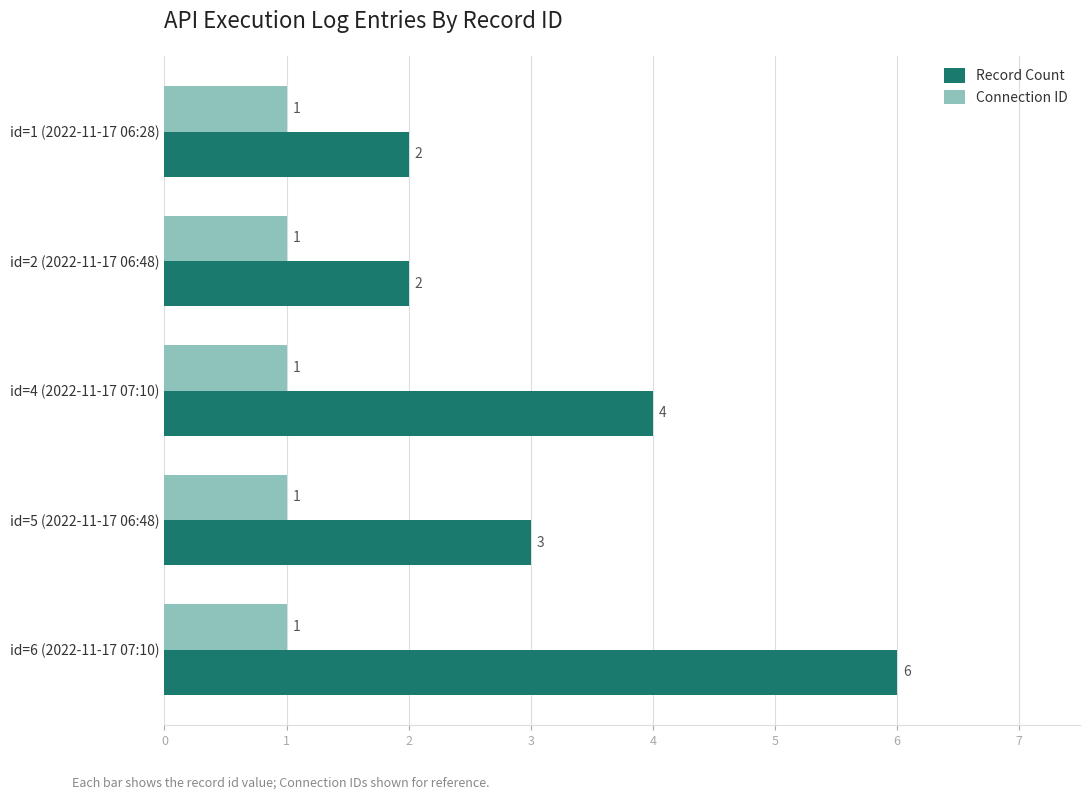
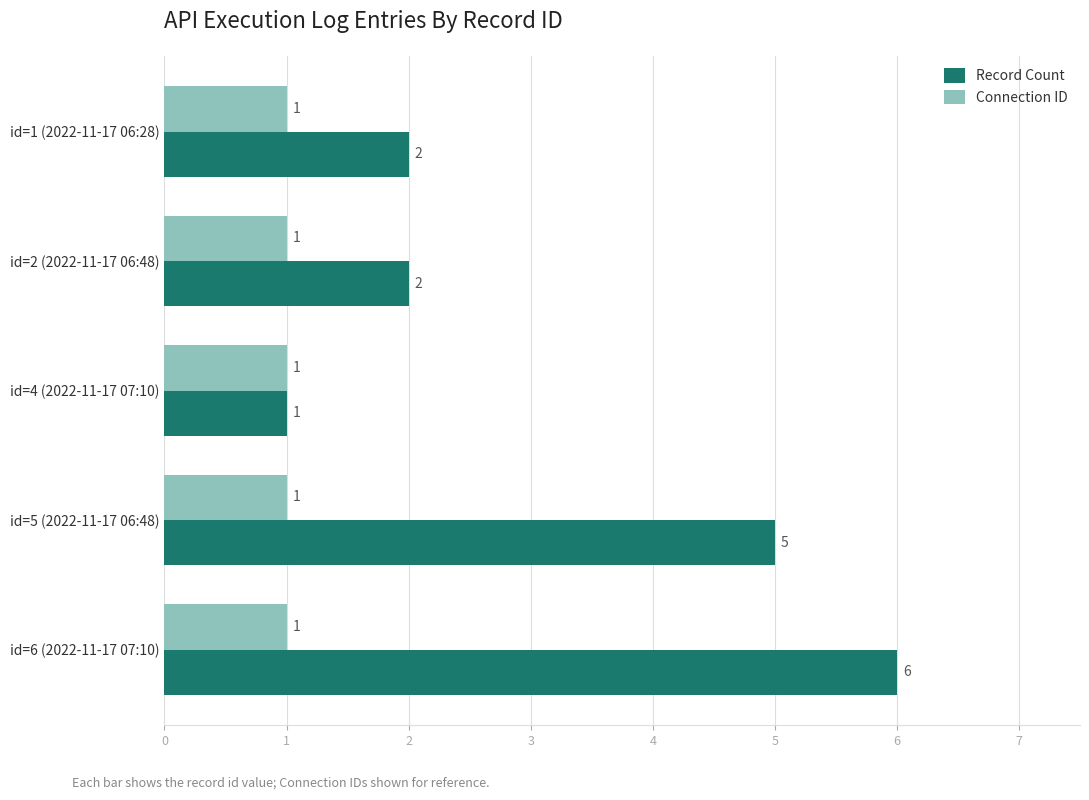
  {
    "Record Count": {
      "id=1 (2022-11-17 06:28)": 2,
      "id=2 (2022-11-17 06:48)": 2,
-     "id=4 (2022-11-17 07:10)": 4,
-     "id=5 (2022-11-17 06:48)": 3,
+     "id=4 (2022-11-17 07:10)": 1,
+     "id=5 (2022-11-17 06:48)": 5,
      "id=6 (2022-11-17 07:10)": 6
    },
    "Connection ID": {
      "id=1 (2022-11-17 06:28)": 1,
      "id=2 (2022-11-17 06:48)": 1,
      "id=4 (2022-11-17 07:10)": 1,
      "id=5 (2022-11-17 06:48)": 1,
      "id=6 (2022-11-17 07:10)": 1
    }
  }
